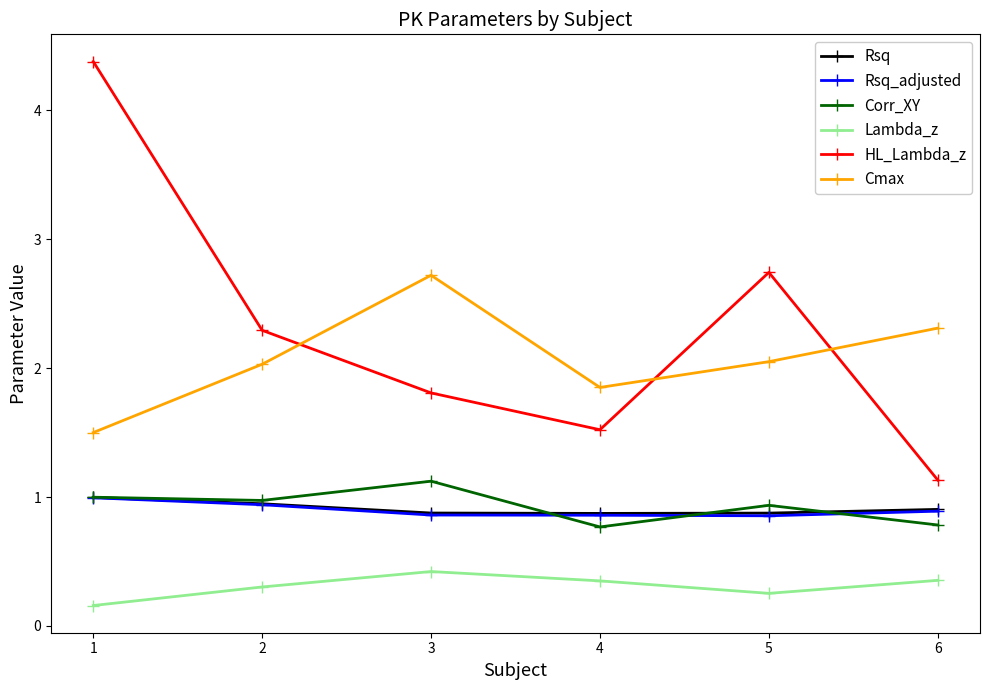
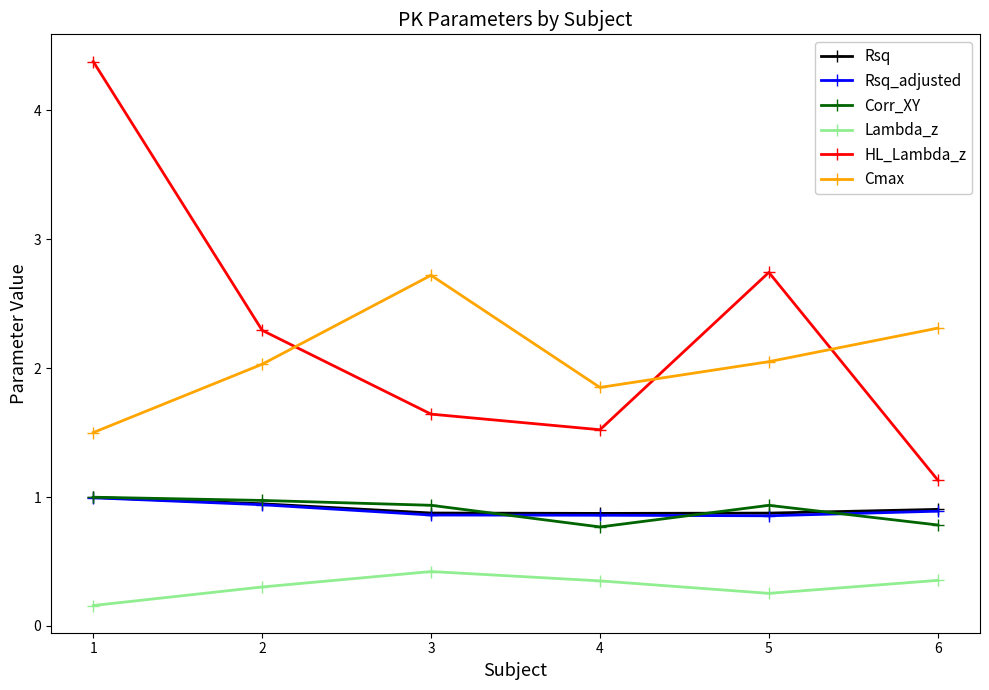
  {
    "Rsq": {
      "5": 0.88
    },
    "Rsq_adjusted": {
      "5": 0.85
    },
    "Corr_XY": {
      "2": 0.97,
-     "3": 1.12,
+     "3": 0.94,
      "4": 0.77,
      "5": 0.94,
      "6": 0.78
    },
    "Lambda_z": {
      "1": 0.16,
      "2": 0.30,
      "3": 0.42,
      "4": 0.35,
      "5": 0.25,
      "6": 0.35
    },
    "HL_Lambda_z": {
      "1": 4.38,
      "2": 2.29,
-     "3": 1.81,
+     "3": 1.64,
      "4": 1.52,
      "5": 2.74,
      "6": 1.13
    },
    "Cmax": {
      "1": 1.50,
      "2": 2.03,
      "3": 2.72,
      "4": 1.85,
      "5": 2.05,
      "6": 2.31
    }
  }
